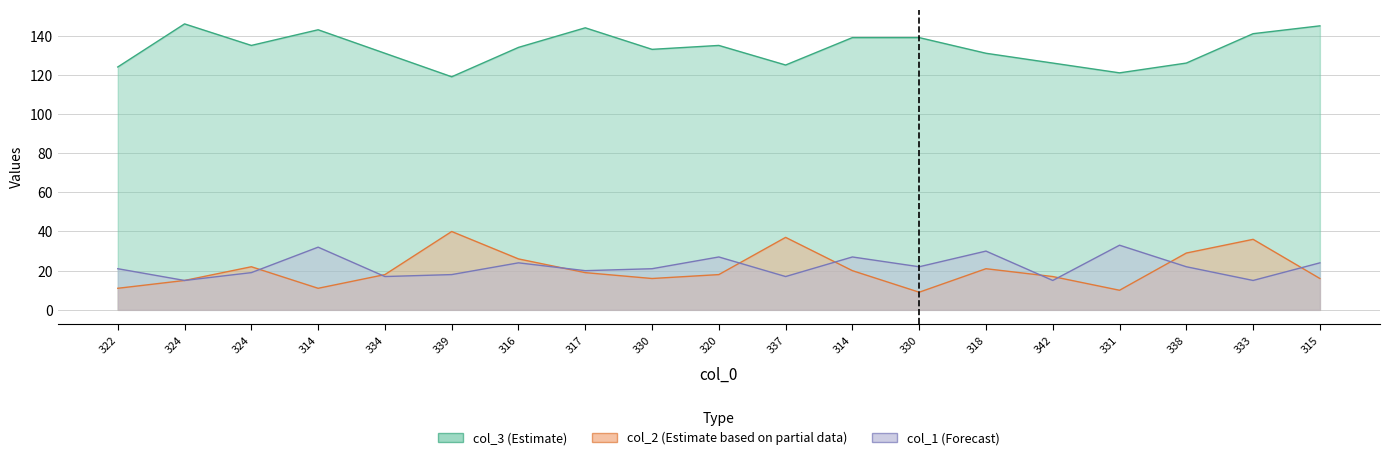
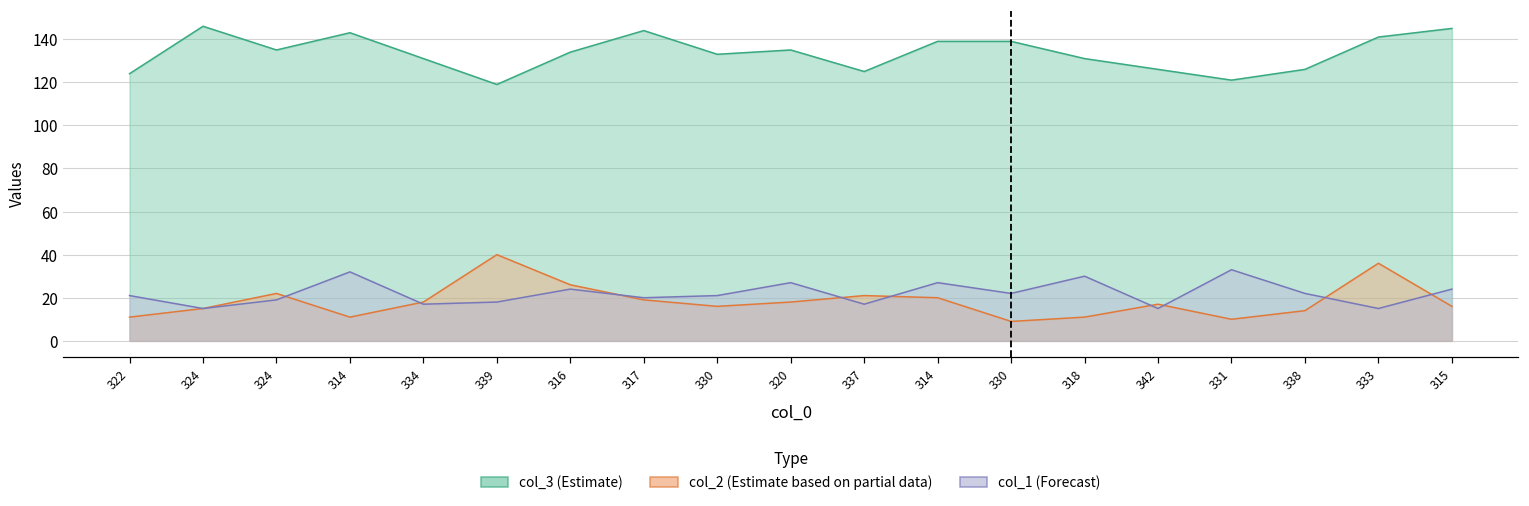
  {
    "col_2 (Estimate based on partial data)": {
      "322": 11,
      "339": 40,
      "316": 26,
      "320": 18,
-     "337": 37,
-     "318": 21,
+     "337": 21,
+     "318": 11,
      "342": 17,
      "331": 10,
-     "338": 29,
+     "338": 14,
      "333": 36,
      "315": 16
    }
  }
